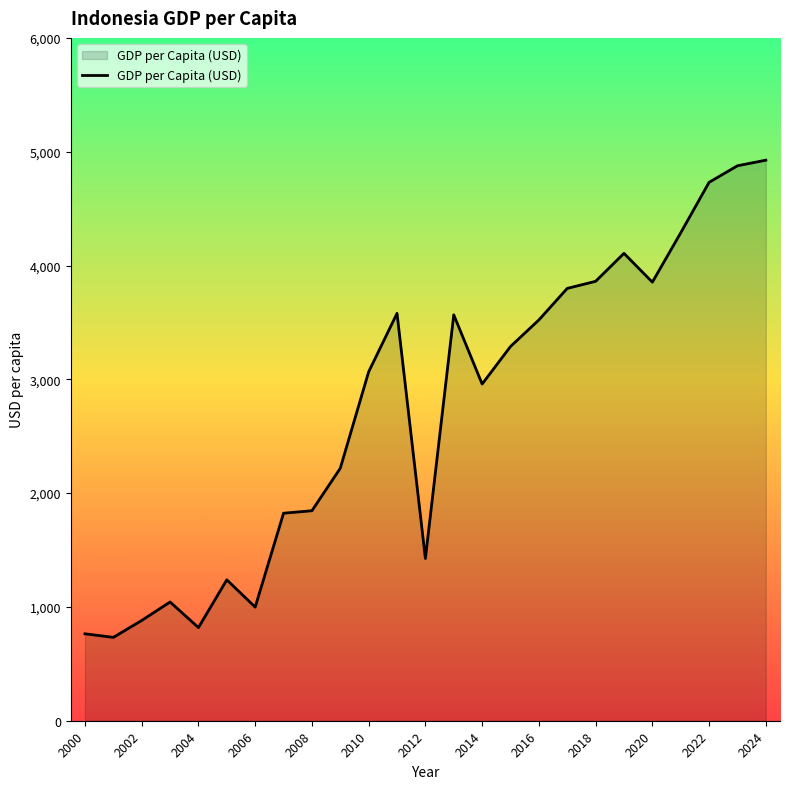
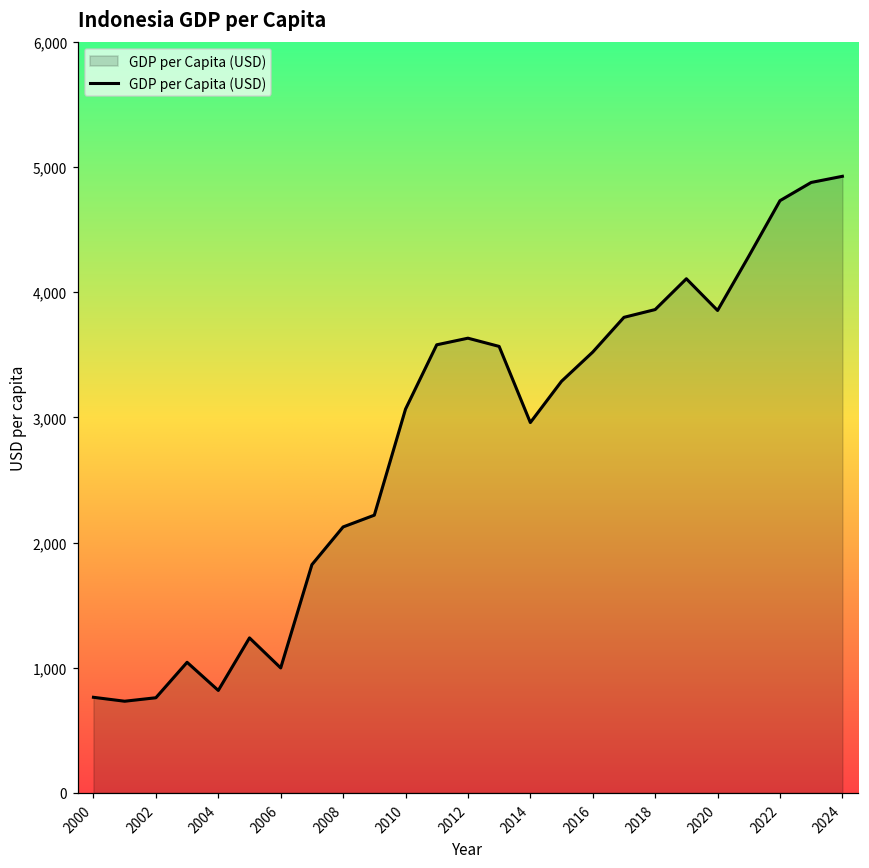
  {
    "2000": "760",
-   "2002": "880",
+   "2002": "760",
    "2004": "820",
    "2006": "1,000",
-   "2008": "1,850",
+   "2008": "2,120",
    "2010": "3,070",
-   "2012": "1,430",
+   "2012": "3,630",
    "2014": "2,960",
    "2016": "3,520",
    "2018": "3,860",
    "2020": "3,850",
    "2022": "4,730",
    "2024": "4,930"
  }
